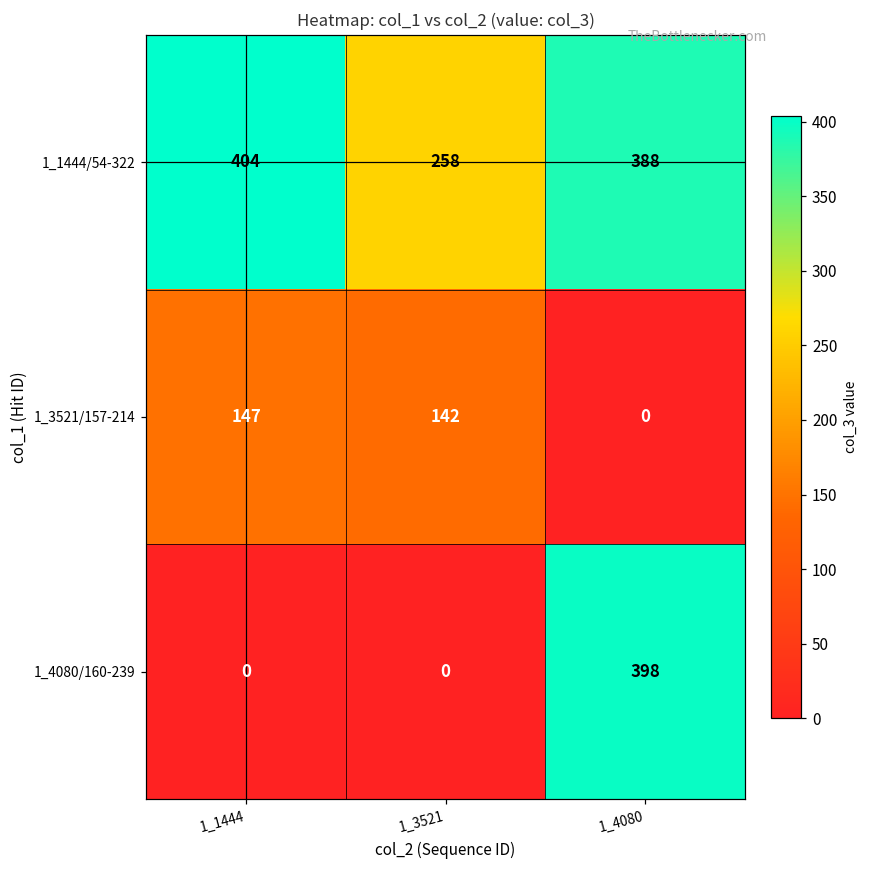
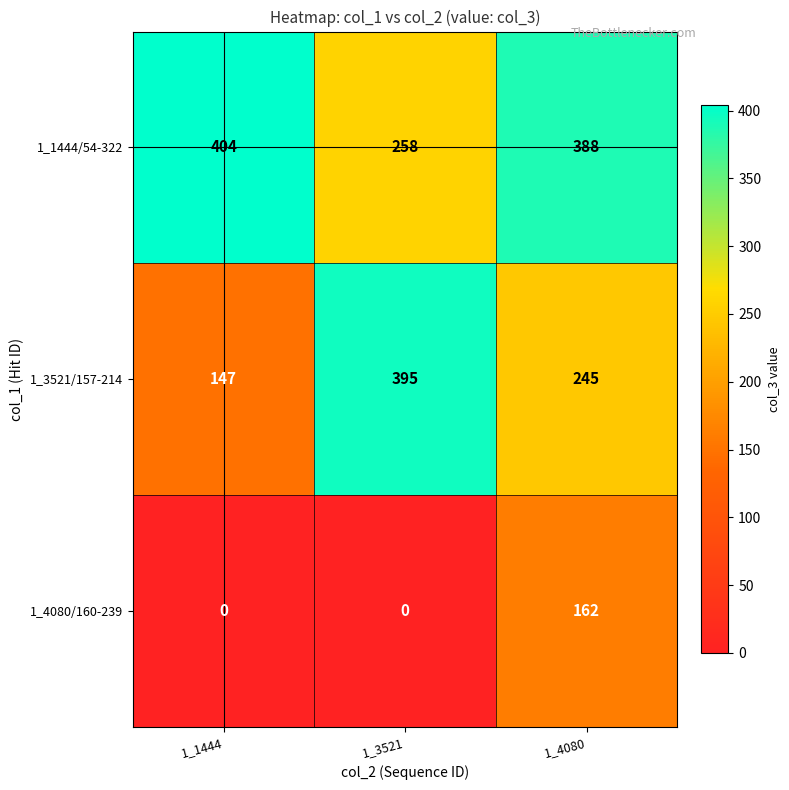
  {
    "1_1444/54-322": {
      "1_1444": 404,
      "1_3521": 258,
      "1_4080": 388
    },
    "1_3521/157-214": {
      "1_1444": 147,
-     "1_3521": 142,
-     "1_4080": 0
+     "1_3521": 395,
+     "1_4080": 245
    },
    "1_4080/160-239": {
      "1_1444": 0,
      "1_3521": 0,
-     "1_4080": 398
+     "1_4080": 162
    }
  }
